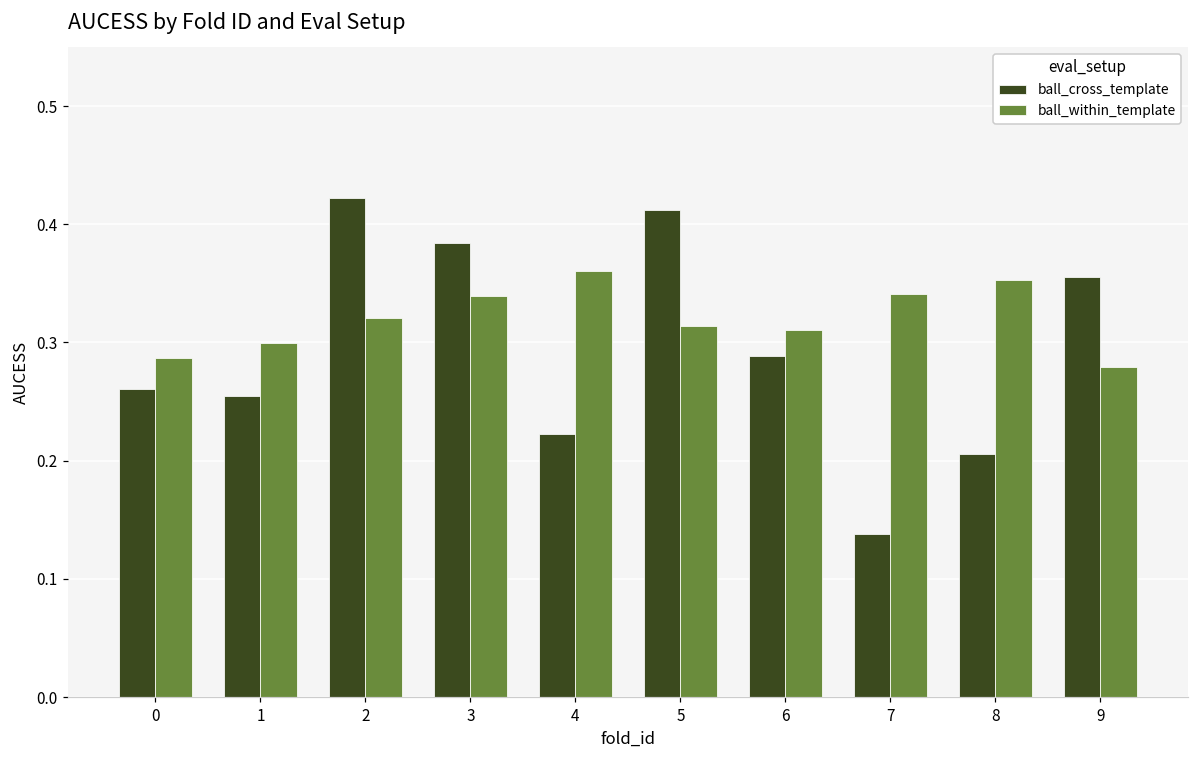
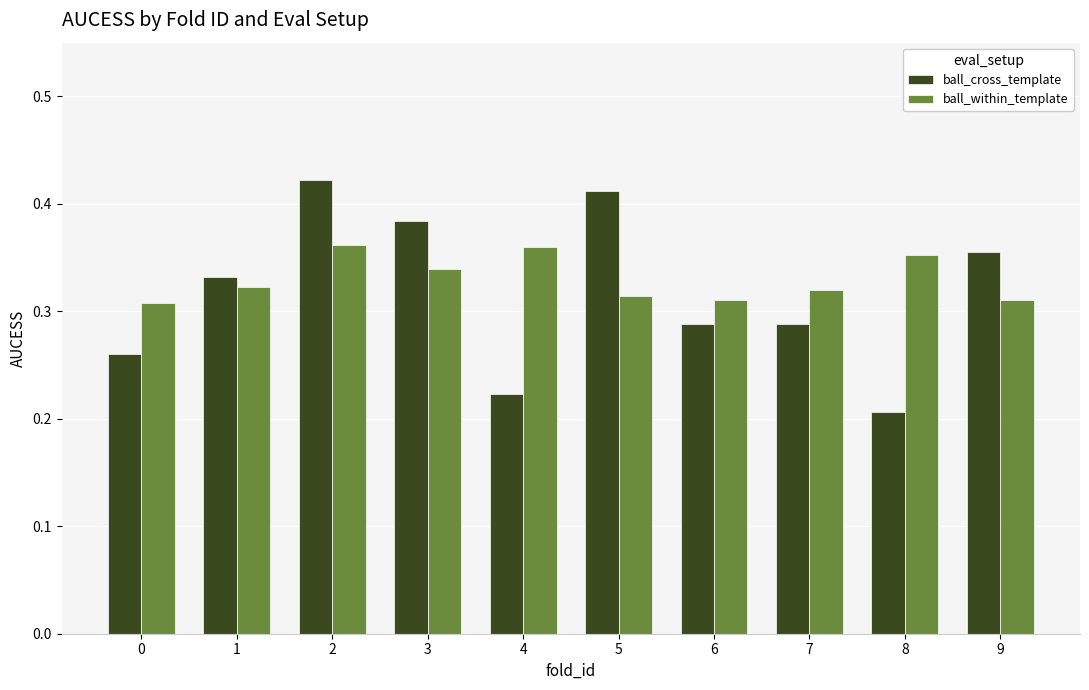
  {
    "ball_cross_template": {
      "0": 0.261,
-     "1": 0.255,
+     "1": 0.332,
      "2": 0.422,
      "3": 0.384,
      "4": 0.223,
      "5": 0.412,
      "6": 0.288,
-     "7": 0.138,
+     "7": 0.288,
      "8": 0.206,
      "9": 0.355
    },
    "ball_within_template": {
-     "0": 0.287,
-     "1": 0.300,
-     "2": 0.320,
+     "0": 0.308,
+     "1": 0.322,
+     "2": 0.362,
      "3": 0.339,
      "4": 0.360,
      "5": 0.314,
      "6": 0.310,
-     "7": 0.341,
+     "7": 0.320,
      "8": 0.353,
-     "9": 0.280
+     "9": 0.310
    }
  }
